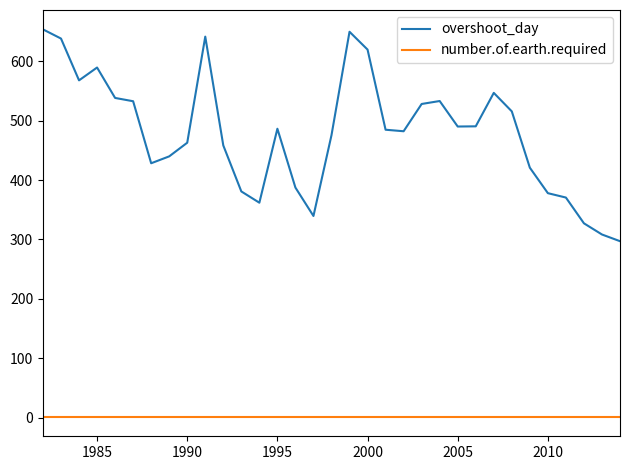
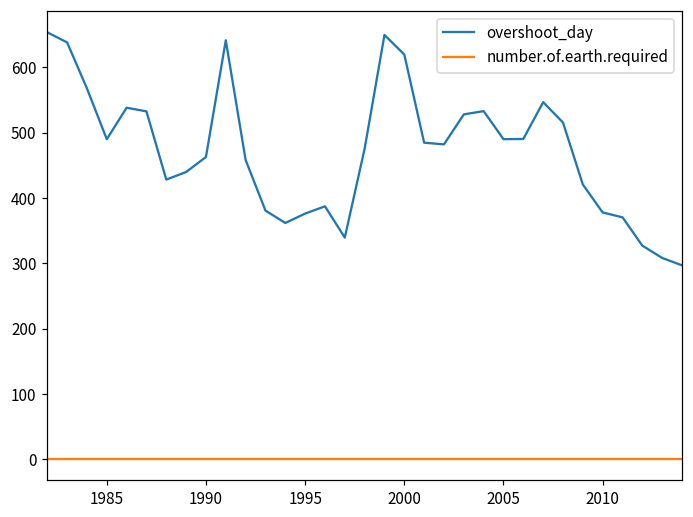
  {
    "overshoot_day": {
-     "1985": 590,
+     "1985": 490,
      "1990": 460,
-     "1995": 490,
+     "1995": 380,
      "2000": 620,
      "2005": 490,
      "2010": 380
    },
    "number.of.earth.required": {
      "1985": 0,
      "1990": 0,
      "1995": 0,
      "2000": 0,
      "2005": 0,
      "2010": 0
    }
  }
